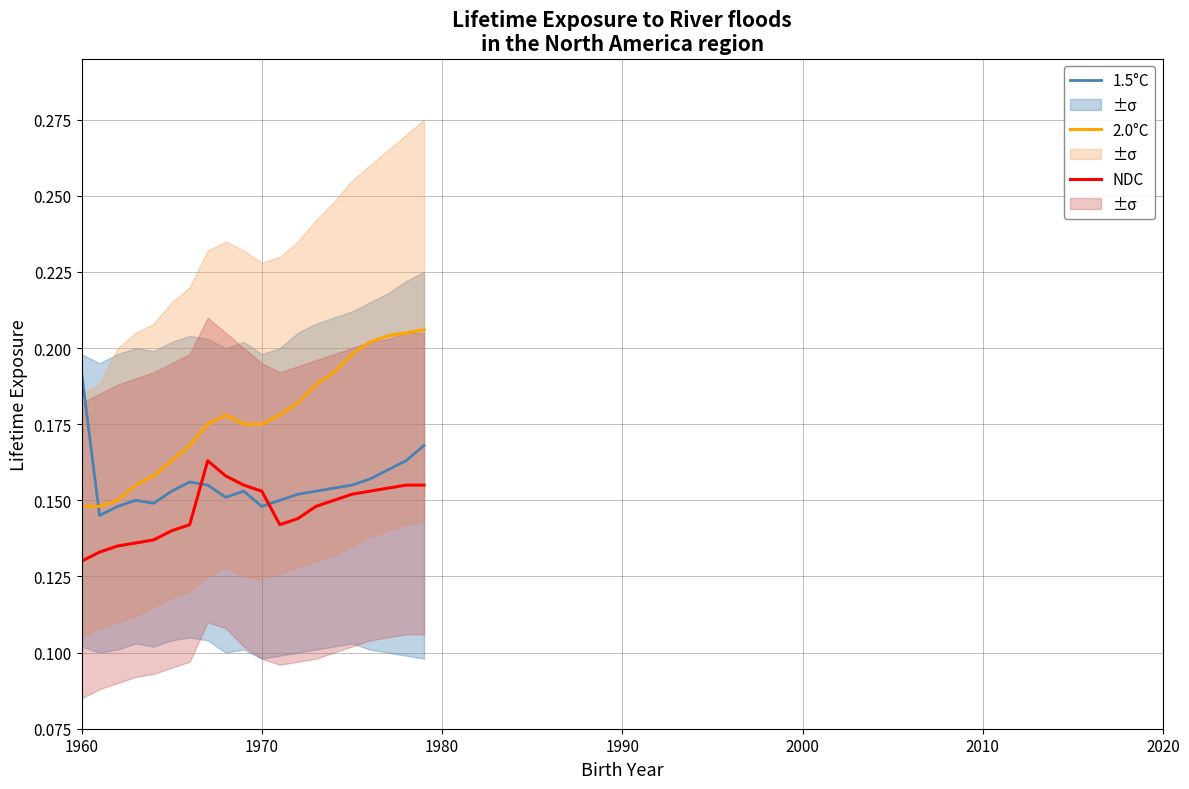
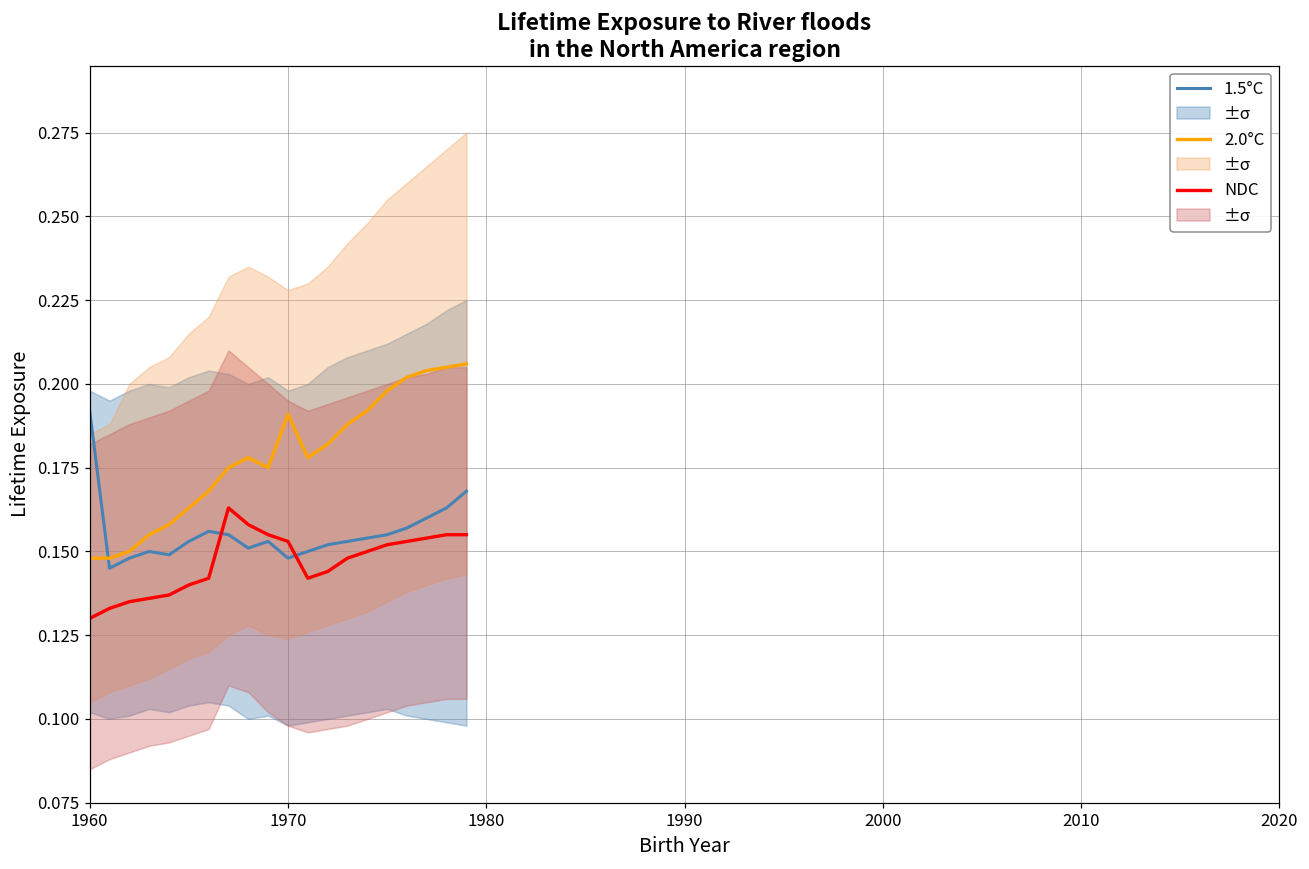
  {
    "2.0°C": {
      "1960": 0.148,
-     "1970": 0.175
+     "1970": 0.191
    },
    "NDC": {
      "1960": 0.130,
      "1970": 0.153
    }
  }
